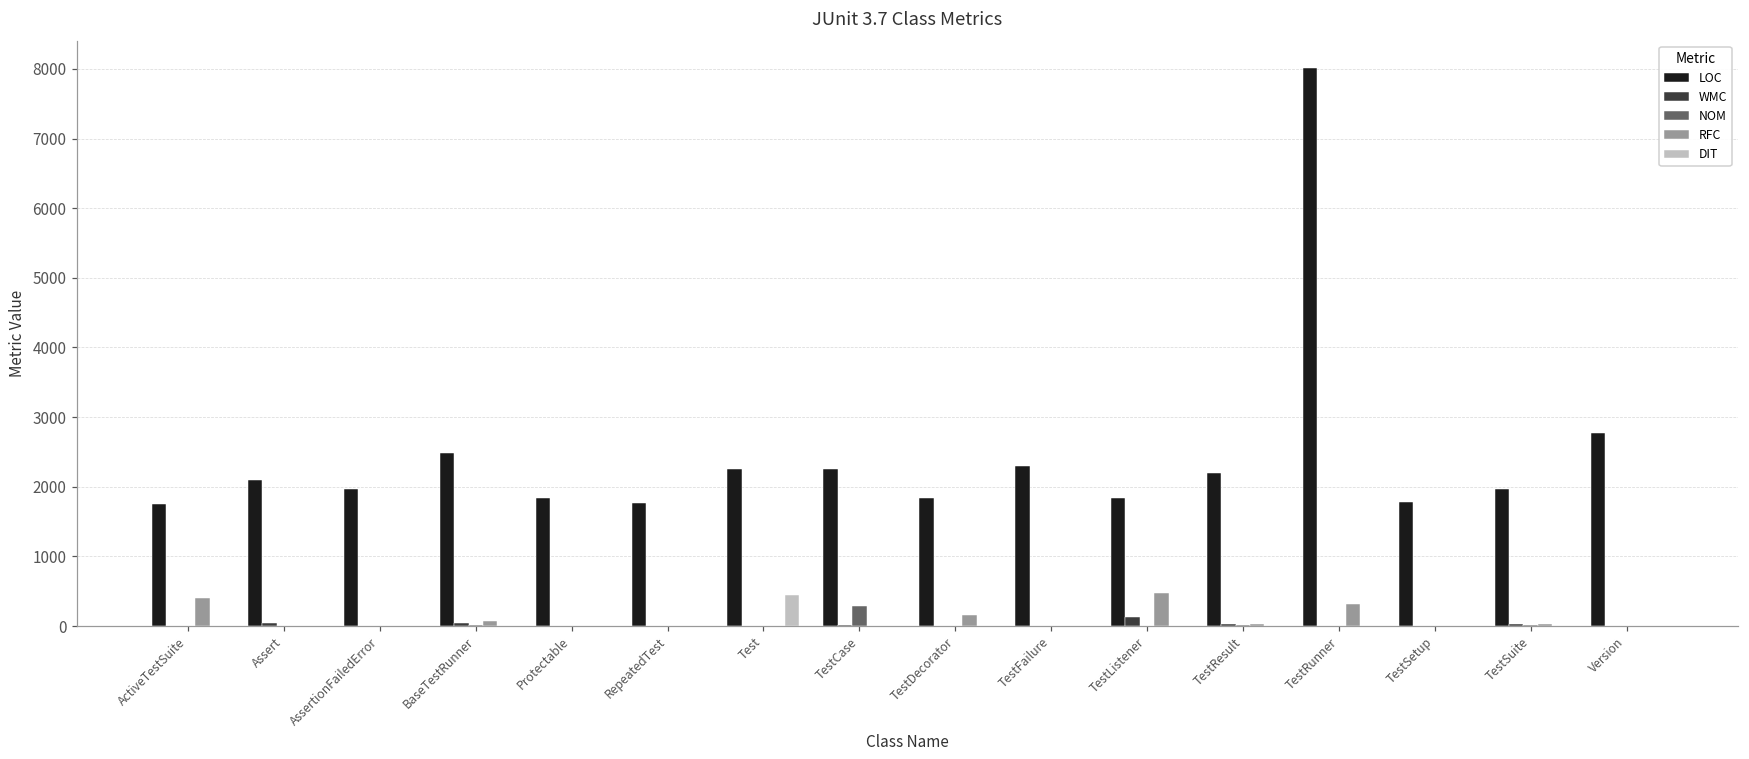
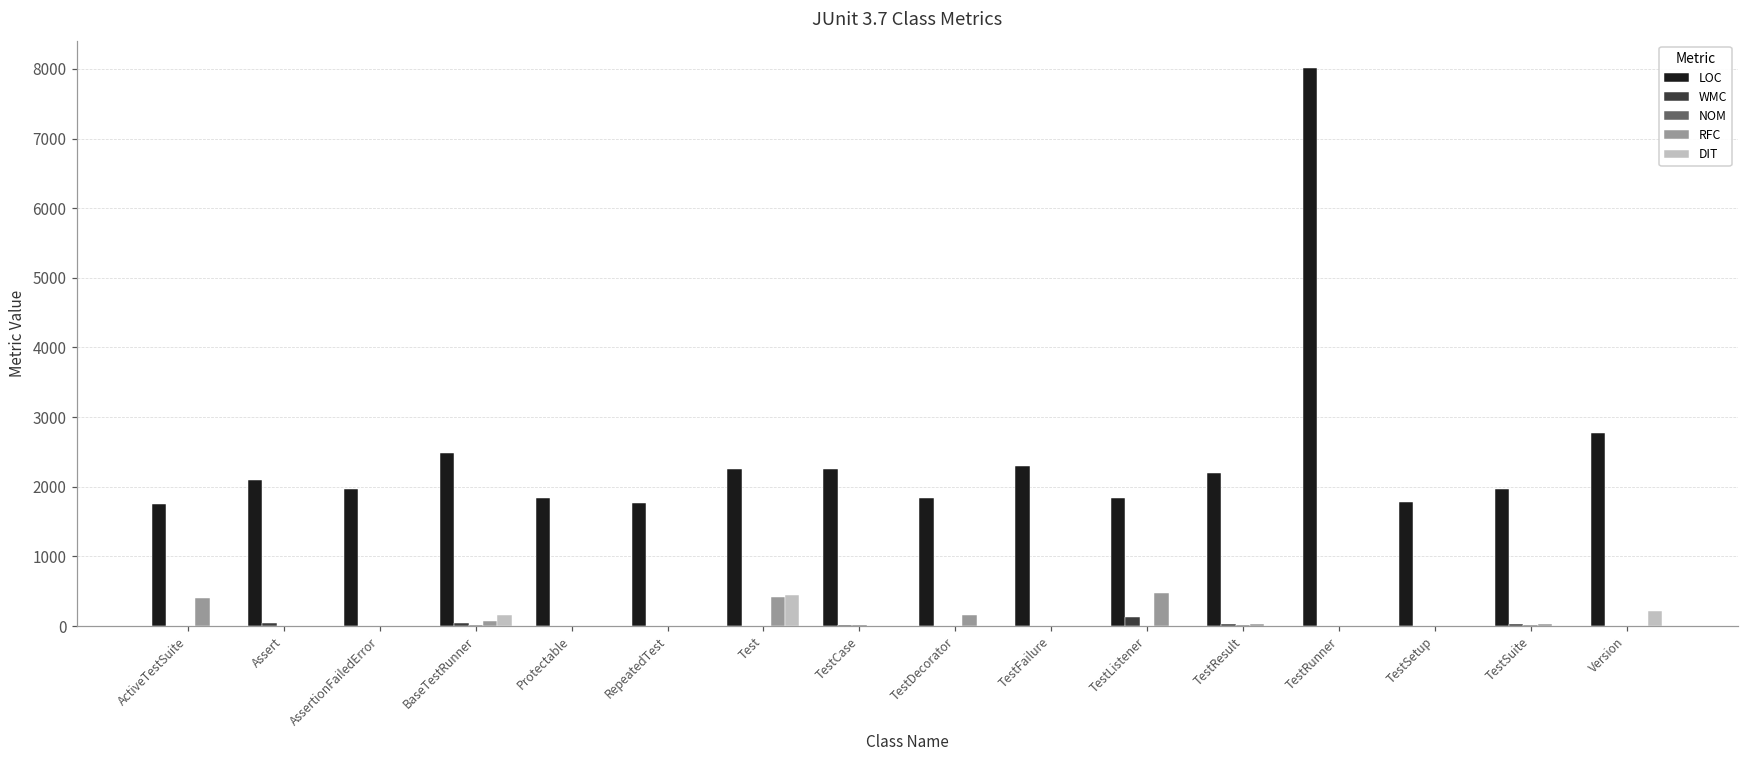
  {
    "LOC": {
      "ActiveTestSuite": 1700,
      "Assert": 2100,
      "AssertionFailedError": 2000,
      "BaseTestRunner": 2500,
      "Protectable": 1800,
      "RepeatedTest": 1800,
      "Test": 2300,
      "TestCase": 2300,
      "TestDecorator": 1800,
      "TestFailure": 2300,
      "TestListener": 1800,
      "TestResult": 2200,
      "TestRunner": 8000,
      "TestSetup": 1800,
      "TestSuite": 2000,
      "Version": 2800
    },
    "WMC": {
      "Assert": 0,
      "BaseTestRunner": 0,
      "TestListener": 100
    },
    "NOM": {
-     "TestCase": 300,
+     "TestCase": 0,
      "TestRunner": 0
    },
    "RFC": {
      "ActiveTestSuite": 400,
      "AssertionFailedError": 0,
      "BaseTestRunner": 100,
      "Protectable": 0,
-     "Test": 0,
+     "Test": 400,
      "TestDecorator": 200,
      "TestListener": 500,
-     "TestRunner": 300,
+     "TestRunner": 0,
      "TestSetup": 0
    },
    "DIT": {
-     "BaseTestRunner": 0,
+     "BaseTestRunner": 200,
      "Protectable": 0,
      "Test": 500,
      "TestListener": 0,
-     "Version": 0
+     "Version": 200
    }
  }
